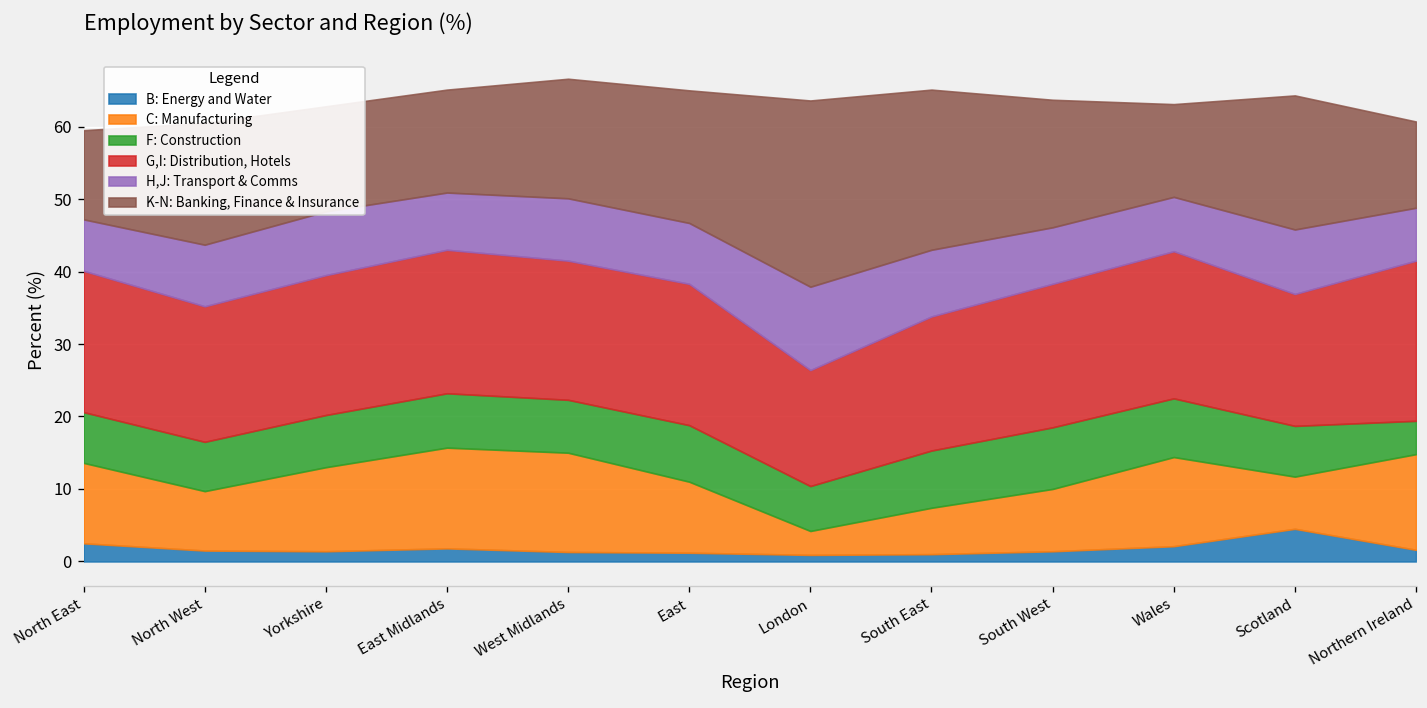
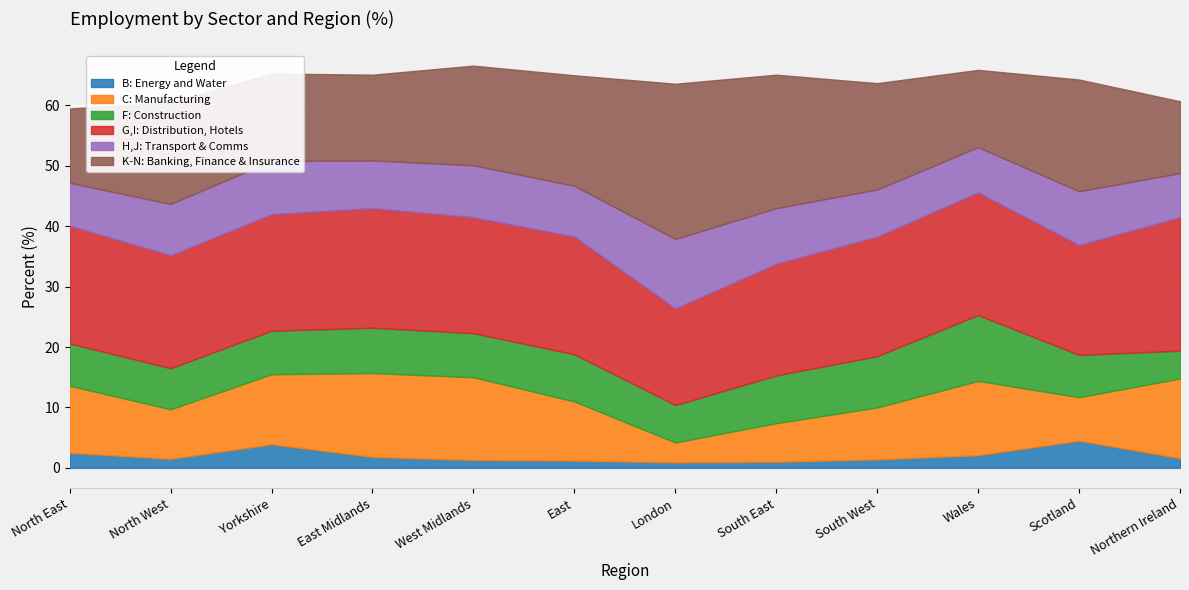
  {
    "B: Energy and Water": {
      "North East": 3,
      "North West": 2,
-     "Yorkshire": 1,
+     "Yorkshire": 4,
      "East Midlands": 2,
      "West Midlands": 1,
      "East": 1,
      "London": 1,
      "South East": 1,
      "South West": 1,
      "Wales": 2,
      "Scotland": 5,
      "Northern Ireland": 2
    },
    "C: Manufacturing": {
      "North East": 11,
      "North West": 8,
      "Yorkshire": 12,
      "East Midlands": 14,
      "West Midlands": 14,
      "East": 10,
      "London": 3,
      "South East": 6,
      "South West": 9,
      "Wales": 12,
      "Scotland": 7,
      "Northern Ireland": 13
    },
    "F: Construction": {
      "North East": 7,
      "North West": 7,
      "Yorkshire": 7,
      "East Midlands": 8,
      "West Midlands": 7,
      "East": 8,
      "London": 6,
      "South East": 8,
      "South West": 9,
-     "Wales": 8,
+     "Wales": 11,
      "Scotland": 7,
      "Northern Ireland": 5
    },
    "G,I: Distribution, Hotels": {
      "North East": 20,
      "North West": 19,
      "Yorkshire": 19,
      "East Midlands": 20,
      "West Midlands": 19,
      "East": 19,
      "London": 16,
      "South East": 18,
      "South West": 20,
      "Wales": 20,
      "Scotland": 18,
      "Northern Ireland": 22
    },
    "H,J: Transport & Comms": {
      "North East": 7,
      "North West": 9,
      "East Midlands": 8,
      "West Midlands": 9,
      "East": 8,
      "London": 12,
      "South East": 9,
      "South West": 8,
      "Wales": 8,
      "Scotland": 9,
      "Northern Ireland": 7
    },
    "K-N: Banking, Finance & Insurance": {
      "North East": 12,
      "East Midlands": 14,
      "West Midlands": 16,
      "East": 18,
      "London": 26,
      "South East": 22,
      "South West": 18,
      "Wales": 13,
      "Scotland": 19,
      "Northern Ireland": 12
    }
  }
